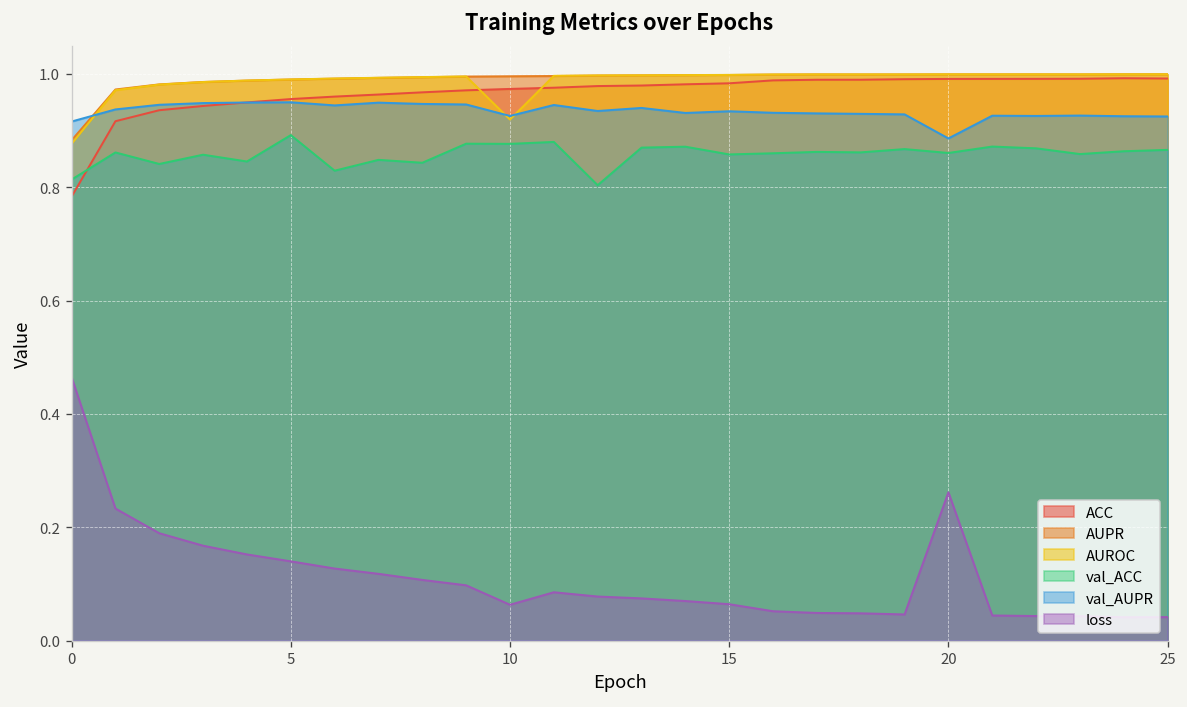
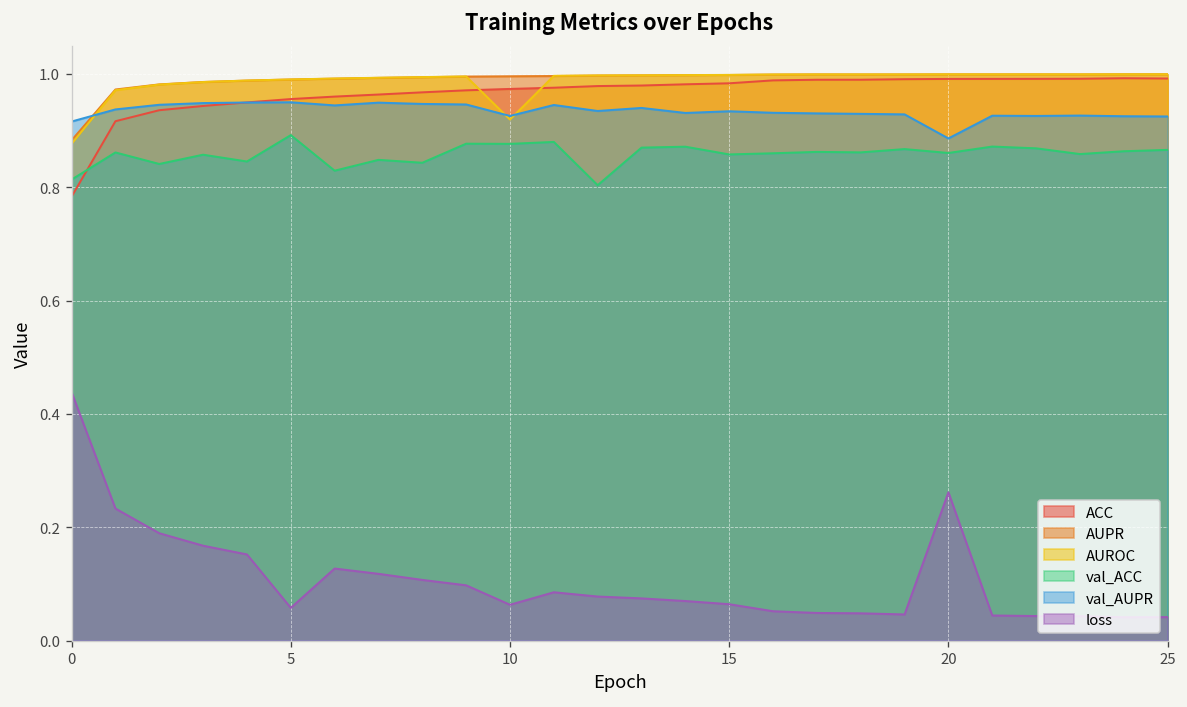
  {
    "AUROC": {
      "0": 0.88,
      "10": 0.92
    },
    "val_ACC": {
      "0": 0.81,
      "5": 0.89,
      "10": 0.88,
      "15": 0.86,
      "20": 0.86,
      "25": 0.87
    },
    "val_AUPR": {
      "0": 0.92,
      "5": 0.95,
      "10": 0.93,
      "15": 0.93,
      "20": 0.89,
      "25": 0.93
    },
    "loss": {
-     "0": 0.46,
-     "5": 0.14,
+     "0": 0.44,
+     "5": 0.06,
      "10": 0.06,
      "15": 0.06,
      "20": 0.26,
      "25": 0.04
    }
  }
